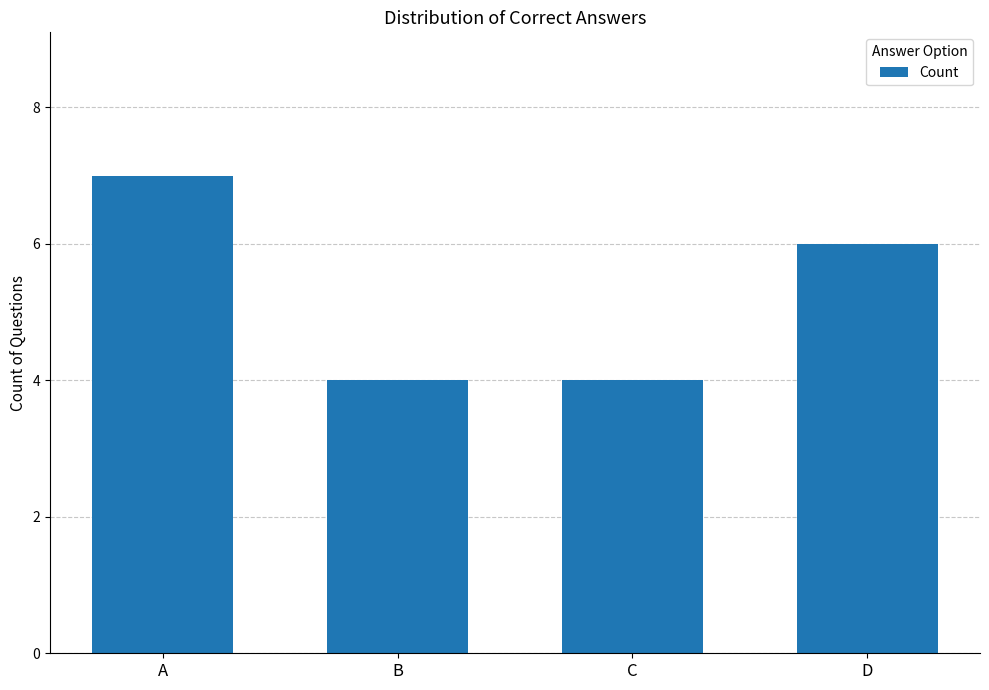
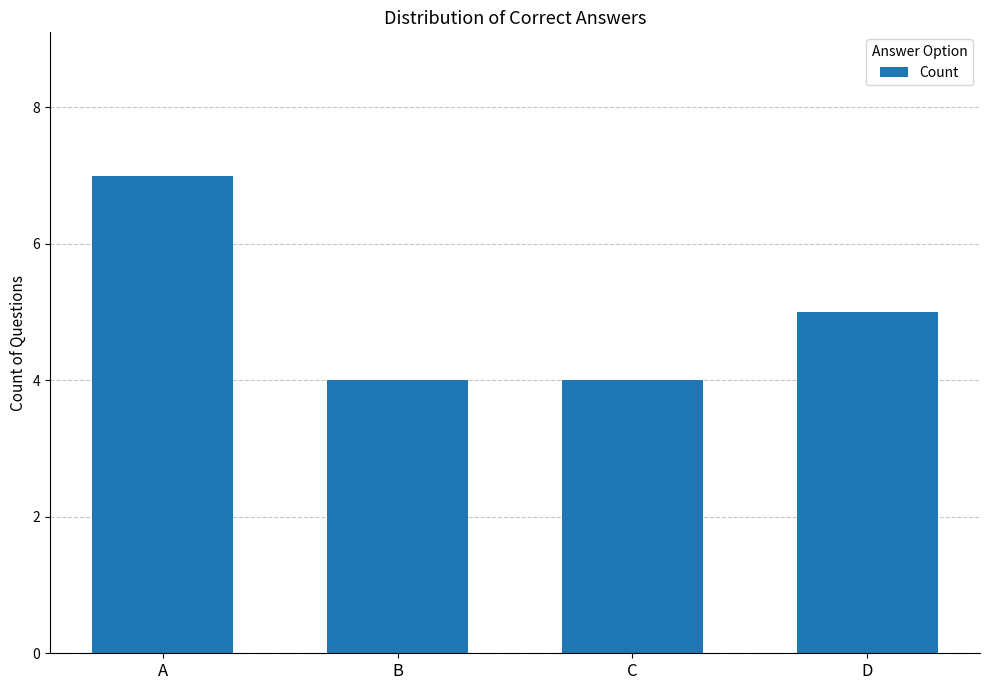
  {
    "A": 7,
    "B": 4,
    "C": 4,
-   "D": 6
+   "D": 5
  }
